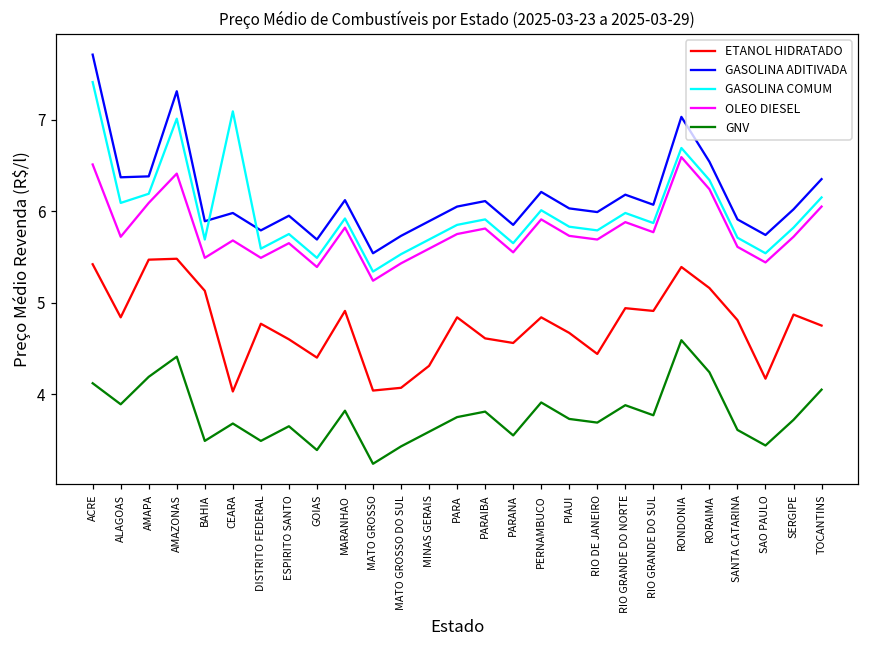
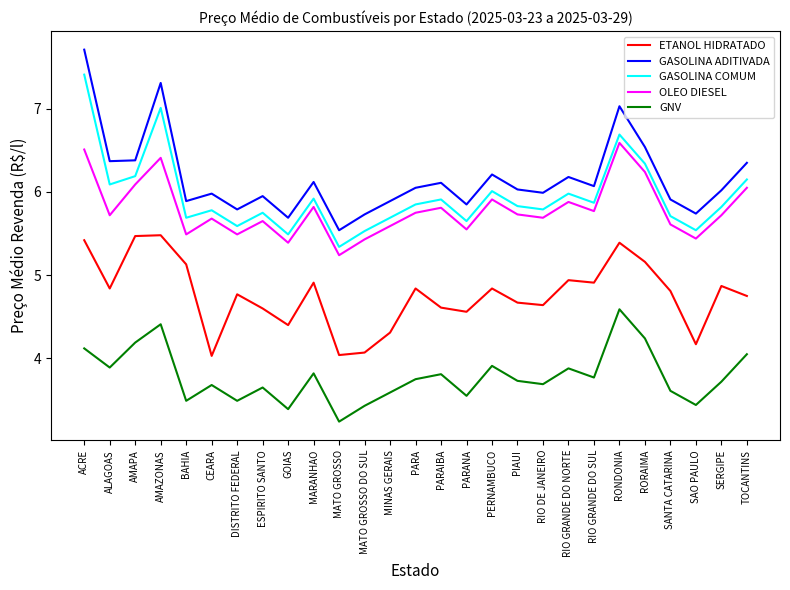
  {
    "ETANOL HIDRATADO": {
      "ACRE": 5.4,
      "ALAGOAS": 4.8,
      "AMAPA": 5.5,
      "AMAZONAS": 5.5,
      "BAHIA": 5.1,
      "CEARA": 4.0,
      "DISTRITO FEDERAL": 4.8,
      "ESPIRITO SANTO": 4.6,
      "GOIAS": 4.4,
      "MARANHAO": 4.9,
      "MATO GROSSO": 4.0,
      "MATO GROSSO DO SUL": 4.1,
      "MINAS GERAIS": 4.3,
      "PARA": 4.8,
      "PARAIBA": 4.6,
      "PARANA": 4.6,
      "PERNAMBUCO": 4.8,
      "PIAUI": 4.7,
-     "RIO DE JANEIRO": 4.4,
+     "RIO DE JANEIRO": 4.6,
      "RIO GRANDE DO NORTE": 4.9,
      "RIO GRANDE DO SUL": 4.9,
      "RONDONIA": 5.4,
      "RORAIMA": 5.2,
      "SANTA CATARINA": 4.8,
      "SAO PAULO": 4.2,
      "SERGIPE": 4.9,
      "TOCANTINS": 4.8
    },
    "GASOLINA ADITIVADA": {
      "ACRE": 7.7,
      "ALAGOAS": 6.4,
      "AMAPA": 6.4,
      "AMAZONAS": 7.3,
      "BAHIA": 5.9,
      "CEARA": 6.0,
      "DISTRITO FEDERAL": 5.8,
      "ESPIRITO SANTO": 6.0,
      "GOIAS": 5.7,
      "MARANHAO": 6.1,
      "MATO GROSSO": 5.5,
      "MATO GROSSO DO SUL": 5.7,
      "MINAS GERAIS": 5.9,
      "PARA": 6.1,
      "PARAIBA": 6.1,
      "PARANA": 5.9,
      "PERNAMBUCO": 6.2,
      "PIAUI": 6.0,
      "RIO DE JANEIRO": 6.0,
      "RIO GRANDE DO NORTE": 6.2,
      "RIO GRANDE DO SUL": 6.1,
      "RONDONIA": 7.0,
      "RORAIMA": 6.5,
      "SANTA CATARINA": 5.9,
      "SAO PAULO": 5.7,
      "SERGIPE": 6.0,
      "TOCANTINS": 6.4
    },
    "GASOLINA COMUM": {
      "ACRE": 7.4,
      "ALAGOAS": 6.1,
      "AMAPA": 6.2,
      "AMAZONAS": 7.0,
      "BAHIA": 5.7,
-     "CEARA": 7.1,
+     "CEARA": 5.8,
      "DISTRITO FEDERAL": 5.6,
      "ESPIRITO SANTO": 5.8,
      "GOIAS": 5.5,
      "MARANHAO": 5.9,
      "MATO GROSSO": 5.3,
      "MATO GROSSO DO SUL": 5.5,
      "MINAS GERAIS": 5.7,
      "PARA": 5.9,
      "PARAIBA": 5.9,
      "PARANA": 5.7,
      "PERNAMBUCO": 6.0,
      "PIAUI": 5.8,
      "RIO DE JANEIRO": 5.8,
      "RIO GRANDE DO NORTE": 6.0,
      "RIO GRANDE DO SUL": 5.9,
      "RONDONIA": 6.7,
      "RORAIMA": 6.3,
      "SANTA CATARINA": 5.7,
      "SAO PAULO": 5.5,
      "SERGIPE": 5.8,
      "TOCANTINS": 6.2
    },
    "OLEO DIESEL": {
      "ACRE": 6.5,
      "ALAGOAS": 5.7,
      "AMAPA": 6.1,
      "AMAZONAS": 6.4,
      "BAHIA": 5.5,
      "CEARA": 5.7,
      "DISTRITO FEDERAL": 5.5,
      "ESPIRITO SANTO": 5.7,
      "GOIAS": 5.4,
      "MARANHAO": 5.8,
      "MATO GROSSO": 5.2,
      "MATO GROSSO DO SUL": 5.4,
      "MINAS GERAIS": 5.6,
      "PARA": 5.8,
      "PARAIBA": 5.8,
      "PARANA": 5.6,
      "PERNAMBUCO": 5.9,
      "PIAUI": 5.7,
      "RIO DE JANEIRO": 5.7,
      "RIO GRANDE DO NORTE": 5.9,
      "RIO GRANDE DO SUL": 5.8,
      "RONDONIA": 6.6,
      "RORAIMA": 6.2,
      "SANTA CATARINA": 5.6,
      "SAO PAULO": 5.4,
      "SERGIPE": 5.7,
      "TOCANTINS": 6.1
    },
    "GNV": {
      "ACRE": 4.1,
      "ALAGOAS": 3.9,
      "AMAPA": 4.2,
      "AMAZONAS": 4.4,
      "BAHIA": 3.5,
      "CEARA": 3.7,
      "DISTRITO FEDERAL": 3.5,
      "ESPIRITO SANTO": 3.7,
      "GOIAS": 3.4,
      "MARANHAO": 3.8,
      "MATO GROSSO": 3.2,
      "MATO GROSSO DO SUL": 3.4,
      "MINAS GERAIS": 3.6,
      "PARA": 3.8,
      "PARAIBA": 3.8,
      "PARANA": 3.6,
      "PERNAMBUCO": 3.9,
      "PIAUI": 3.7,
      "RIO DE JANEIRO": 3.7,
      "RIO GRANDE DO NORTE": 3.9,
      "RIO GRANDE DO SUL": 3.8,
      "RONDONIA": 4.6,
      "RORAIMA": 4.2,
      "SANTA CATARINA": 3.6,
      "SAO PAULO": 3.4,
      "SERGIPE": 3.7,
      "TOCANTINS": 4.1
    }
  }
